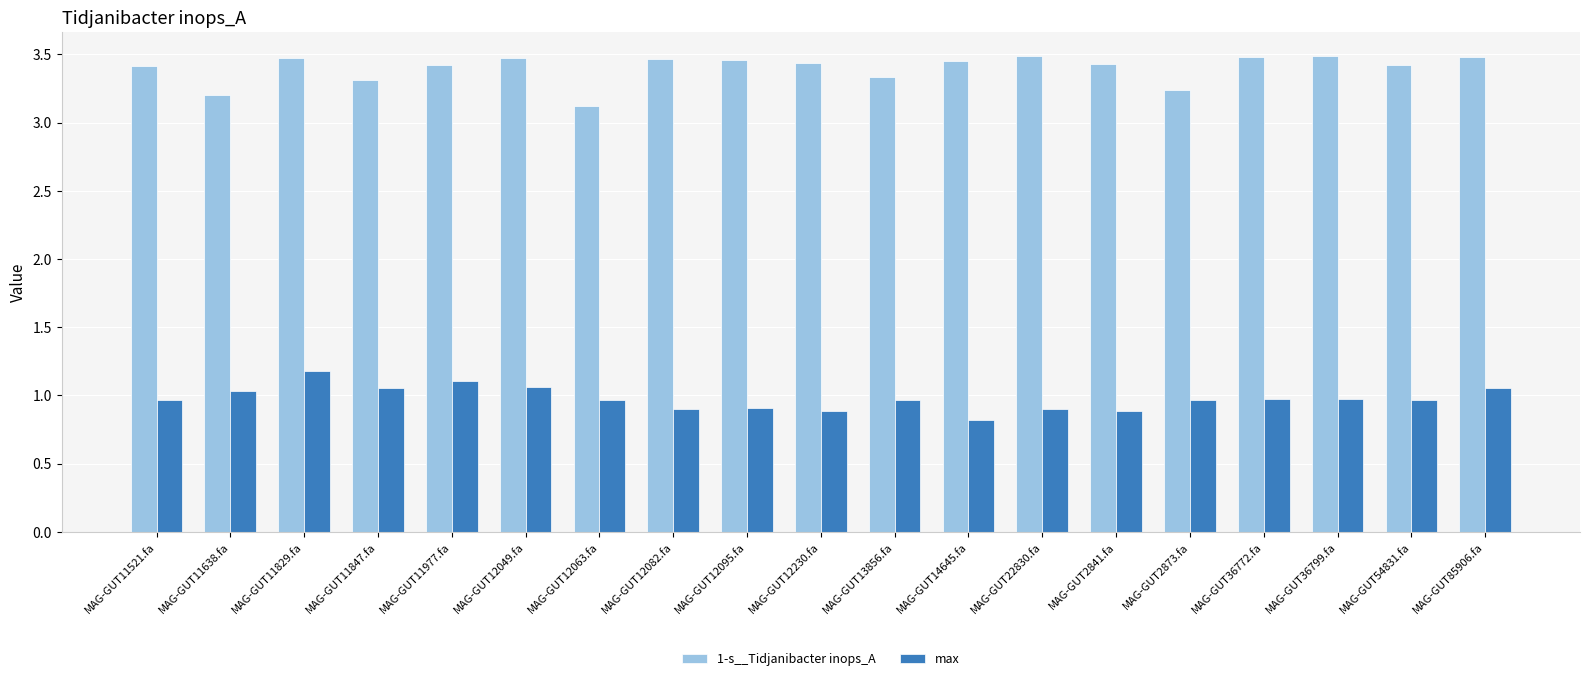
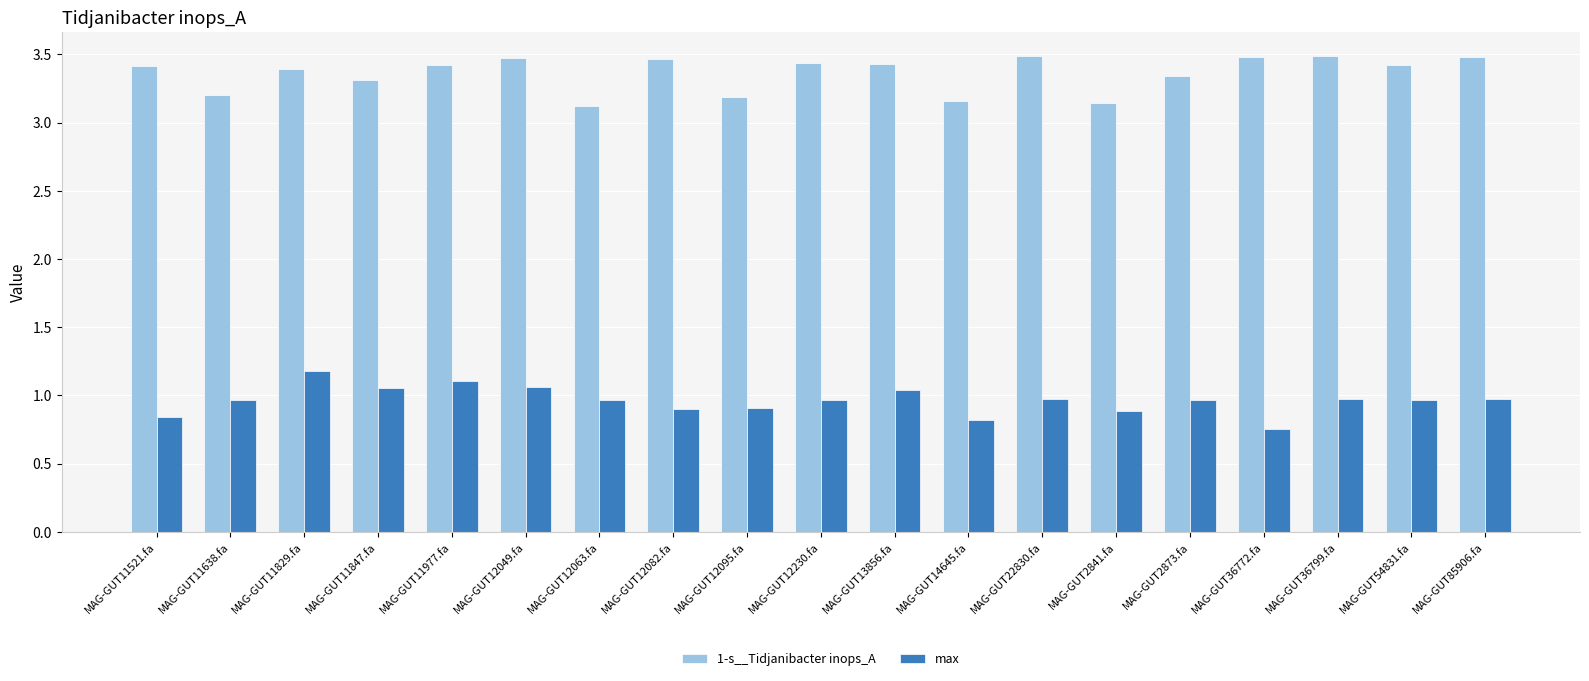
  {
    "1-s__Tidjanibacter inops_A": {
      "MAG-GUT11521.fa": 3.42,
      "MAG-GUT11638.fa": 3.20,
-     "MAG-GUT11829.fa": 3.47,
+     "MAG-GUT11829.fa": 3.39,
      "MAG-GUT11847.fa": 3.31,
      "MAG-GUT11977.fa": 3.43,
      "MAG-GUT12049.fa": 3.47,
      "MAG-GUT12063.fa": 3.12,
      "MAG-GUT12082.fa": 3.47,
-     "MAG-GUT12095.fa": 3.46,
+     "MAG-GUT12095.fa": 3.19,
      "MAG-GUT12230.fa": 3.44,
-     "MAG-GUT13856.fa": 3.34,
-     "MAG-GUT14645.fa": 3.45,
+     "MAG-GUT13856.fa": 3.43,
+     "MAG-GUT14645.fa": 3.16,
      "MAG-GUT22830.fa": 3.49,
-     "MAG-GUT2841.fa": 3.43,
-     "MAG-GUT2873.fa": 3.24,
+     "MAG-GUT2841.fa": 3.14,
+     "MAG-GUT2873.fa": 3.34,
      "MAG-GUT36772.fa": 3.48,
      "MAG-GUT36799.fa": 3.49,
      "MAG-GUT54831.fa": 3.43,
      "MAG-GUT85906.fa": 3.48
    },
    "max": {
-     "MAG-GUT11521.fa": 0.96,
-     "MAG-GUT11638.fa": 1.03,
+     "MAG-GUT11521.fa": 0.84,
+     "MAG-GUT11638.fa": 0.97,
      "MAG-GUT11829.fa": 1.18,
      "MAG-GUT11847.fa": 1.05,
      "MAG-GUT11977.fa": 1.11,
      "MAG-GUT12049.fa": 1.06,
      "MAG-GUT12063.fa": 0.97,
      "MAG-GUT12082.fa": 0.90,
      "MAG-GUT12095.fa": 0.91,
-     "MAG-GUT12230.fa": 0.89,
-     "MAG-GUT13856.fa": 0.97,
+     "MAG-GUT12230.fa": 0.97,
+     "MAG-GUT13856.fa": 1.04,
      "MAG-GUT14645.fa": 0.82,
-     "MAG-GUT22830.fa": 0.90,
+     "MAG-GUT22830.fa": 0.97,
      "MAG-GUT2841.fa": 0.89,
      "MAG-GUT2873.fa": 0.97,
-     "MAG-GUT36772.fa": 0.97,
+     "MAG-GUT36772.fa": 0.76,
      "MAG-GUT36799.fa": 0.97,
      "MAG-GUT54831.fa": 0.97,
-     "MAG-GUT85906.fa": 1.05
+     "MAG-GUT85906.fa": 0.97
    }
  }
